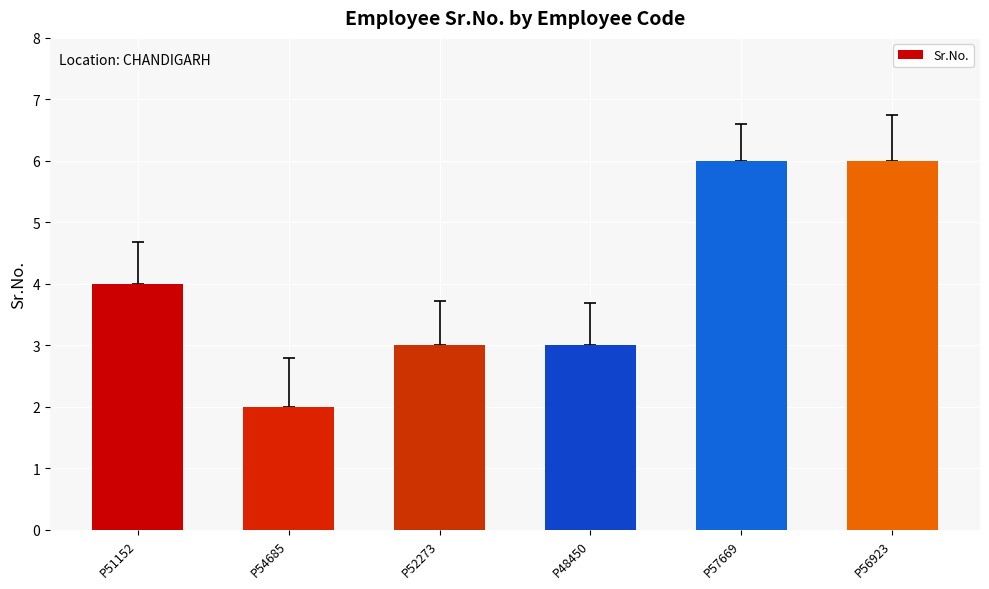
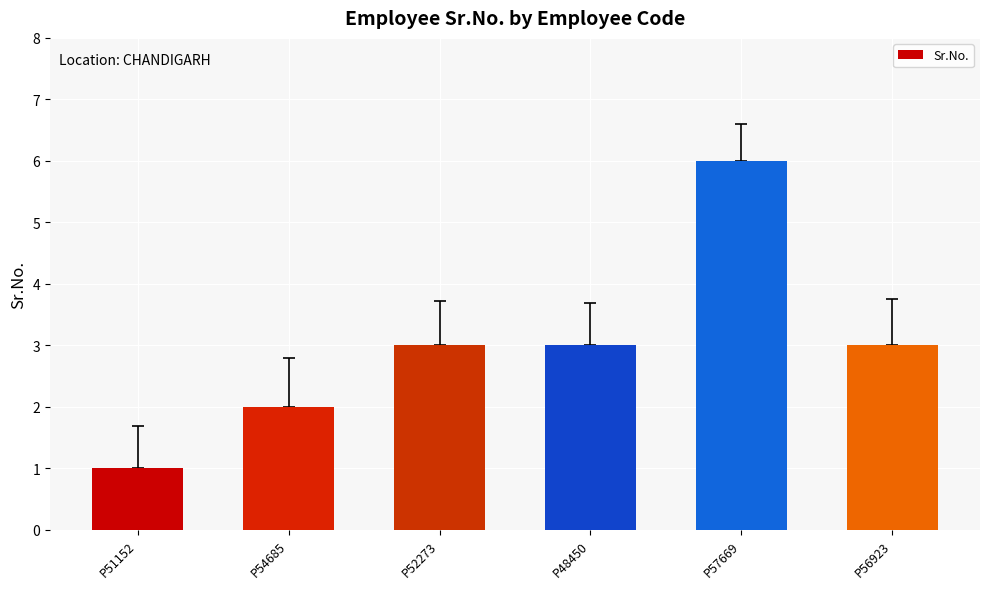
  {
    "Sr.No.": {
-     "P51152": 4,
+     "P51152": 1,
      "P54685": 2,
      "P52273": 3,
      "P48450": 3,
      "P57669": 6,
-     "P56923": 6
+     "P56923": 3
    }
  }
